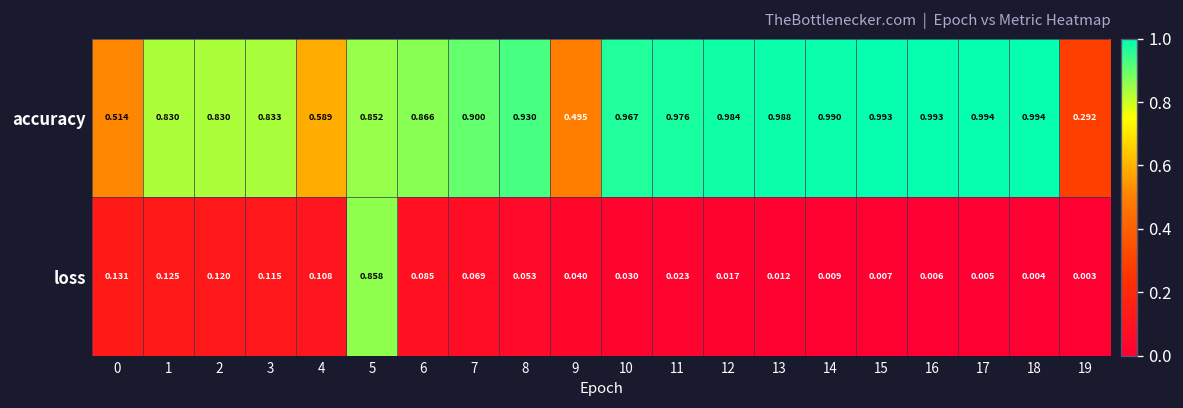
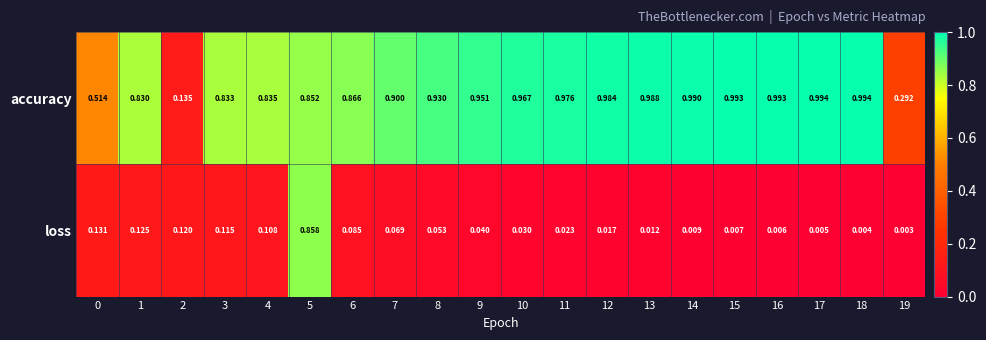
  {
    "accuracy": {
      "0": 0.514,
      "1": 0.830,
-     "2": 0.830,
+     "2": 0.135,
      "3": 0.833,
-     "4": 0.589,
+     "4": 0.835,
      "5": 0.852,
      "6": 0.866,
      "7": 0.900,
      "8": 0.930,
-     "9": 0.495,
+     "9": 0.951,
      "10": 0.967,
      "11": 0.976,
      "12": 0.984,
      "13": 0.988,
      "14": 0.990,
      "15": 0.993,
      "16": 0.993,
      "17": 0.994,
      "18": 0.994,
      "19": 0.292
    },
    "loss": {
      "0": 0.131,
      "1": 0.125,
      "2": 0.120,
      "3": 0.115,
      "4": 0.108,
      "5": 0.858,
      "6": 0.085,
      "7": 0.069,
      "8": 0.053,
      "9": 0.040,
      "10": 0.030,
      "11": 0.023,
      "12": 0.017,
      "13": 0.012,
      "14": 0.009,
      "15": 0.007,
      "16": 0.006,
      "17": 0.005,
      "18": 0.004,
      "19": 0.003
    }
  }
